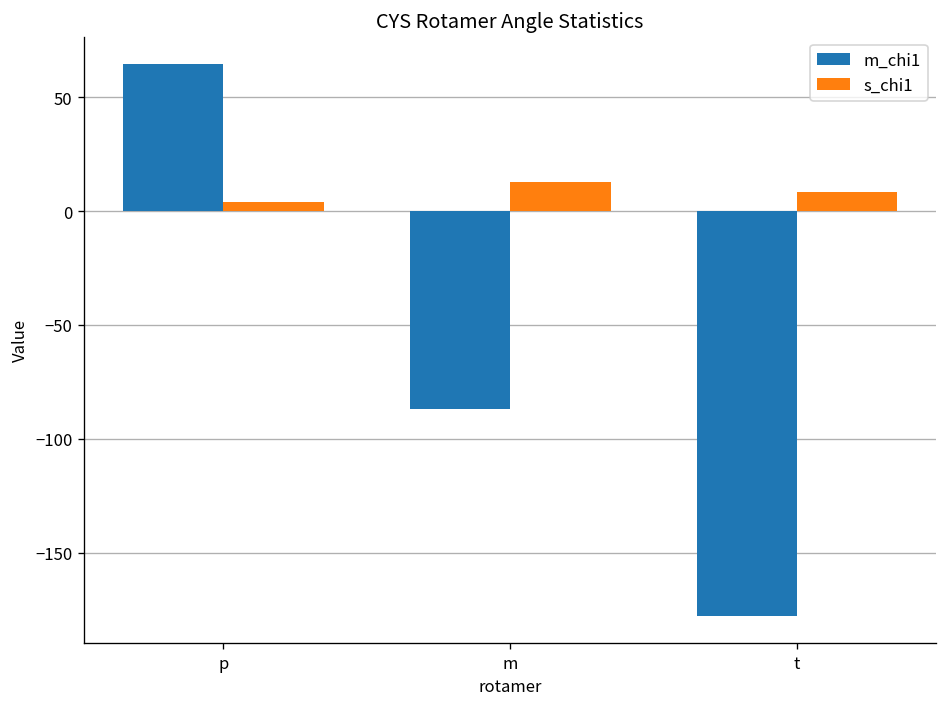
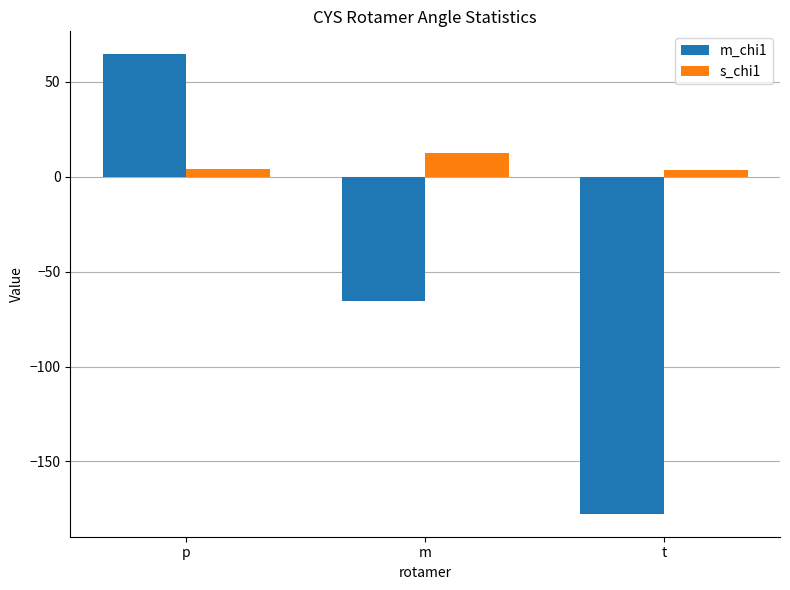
  {
    "m_chi1": {
      "p": 65,
-     "m": -87,
+     "m": -65,
      "t": -178
    },
    "s_chi1": {
      "p": 4,
      "m": 13,
-     "t": 8
+     "t": 3
    }
  }
